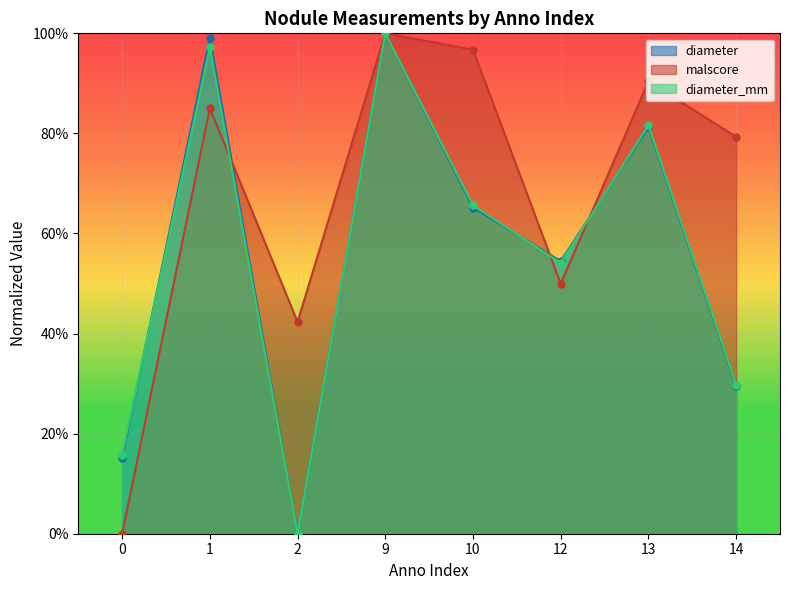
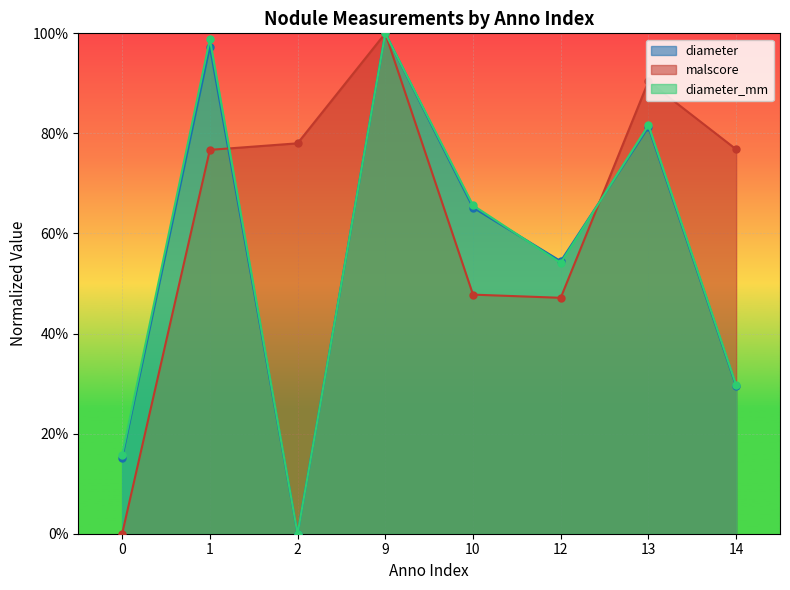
  {
    "diameter": {
      "0": "15%",
-     "1": "99%"
+     "1": "97%"
    },
    "malscore": {
      "0": "0%",
-     "1": "85%",
-     "2": "42%",
-     "10": "97%",
-     "12": "50%",
-     "14": "79%"
+     "1": "77%",
+     "2": "78%",
+     "10": "48%",
+     "12": "47%",
+     "14": "77%"
    },
    "diameter_mm": {
      "0": "16%",
-     "1": "97%"
+     "1": "99%"
    }
  }
